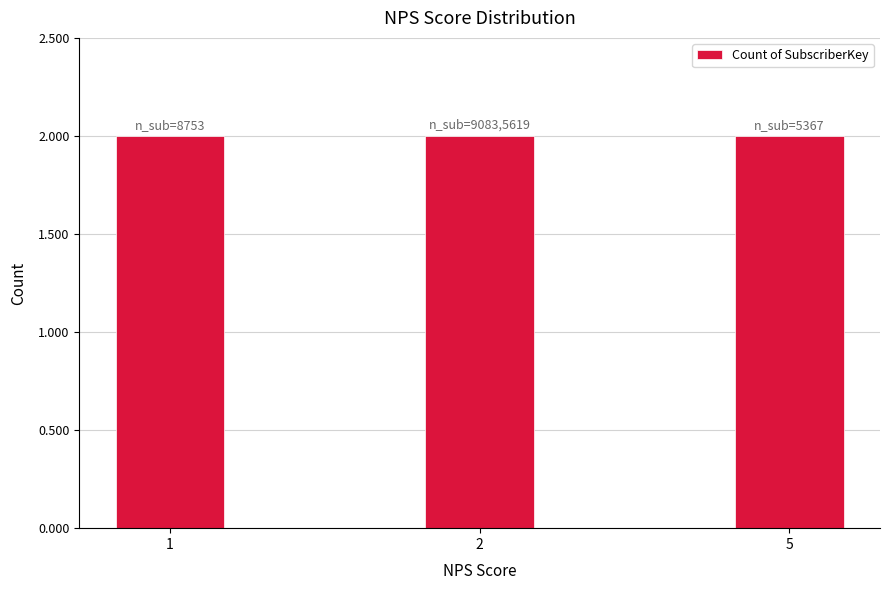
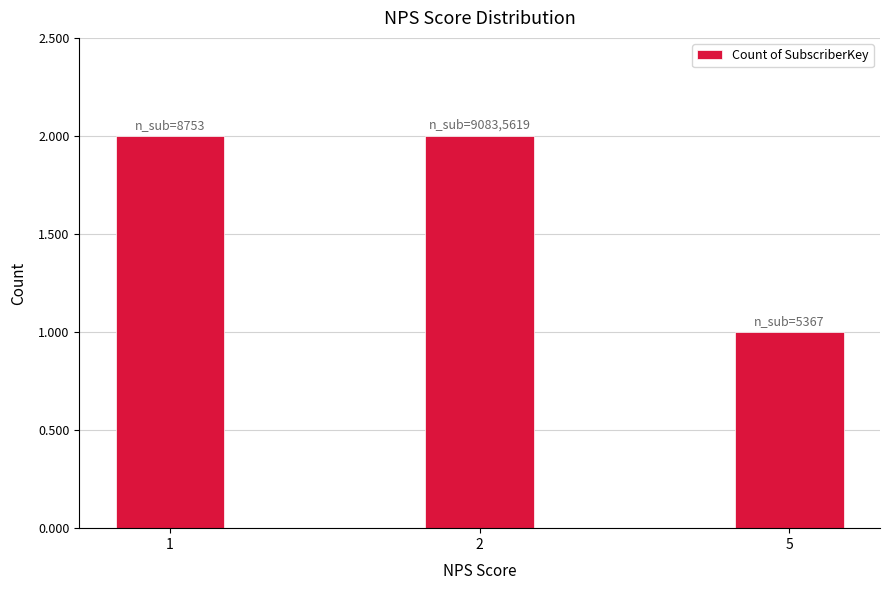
  {
-   "5": 2
+   "5": 1
  }
